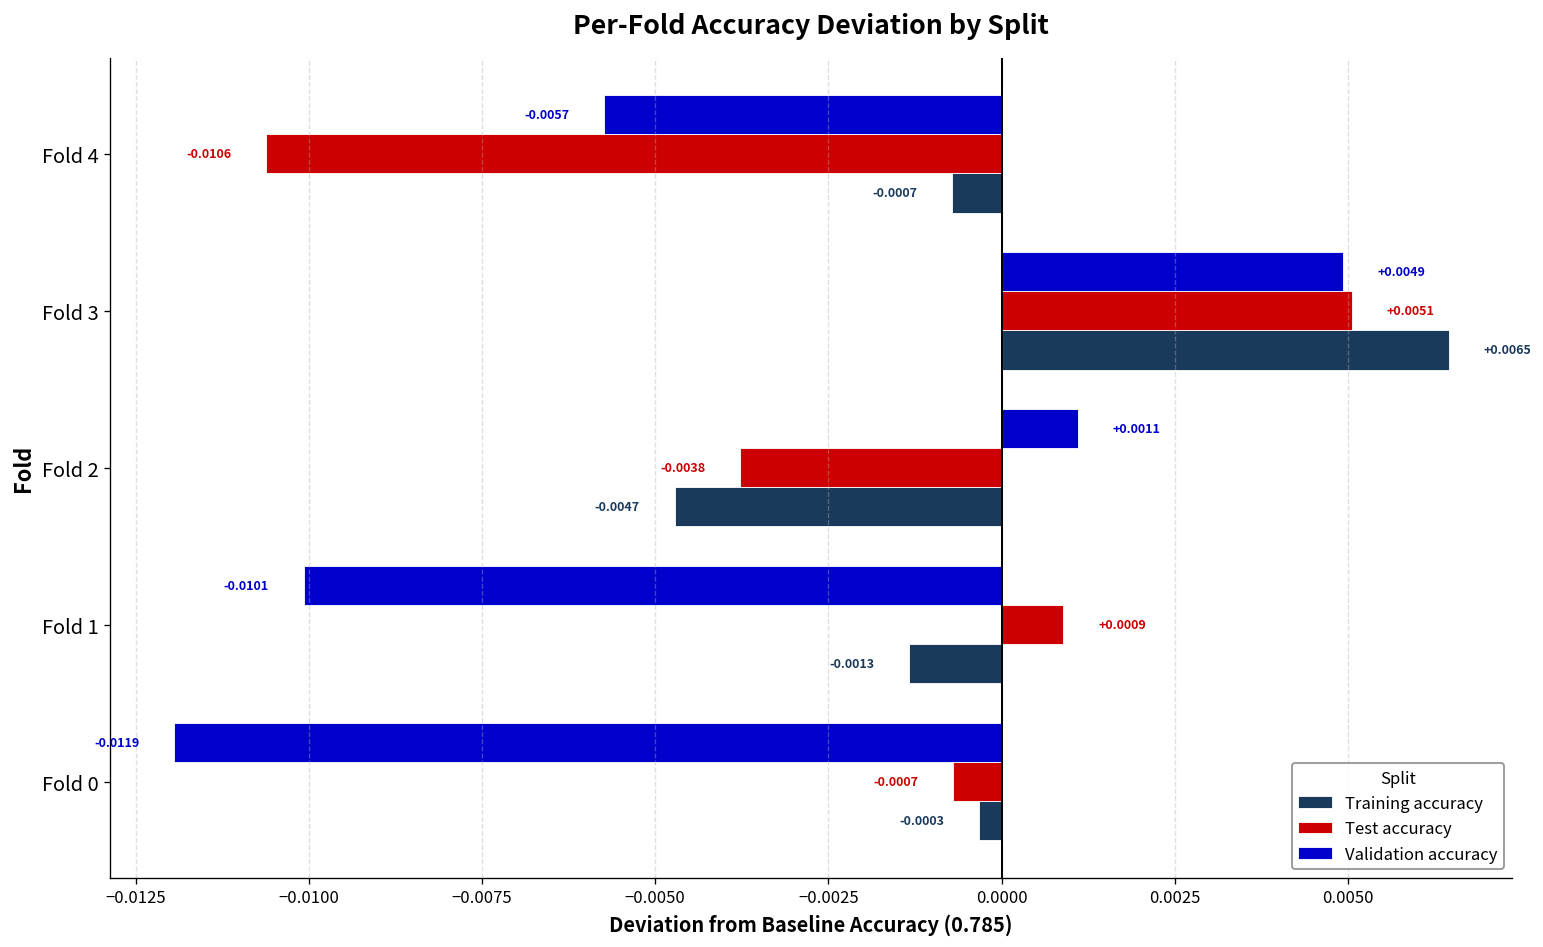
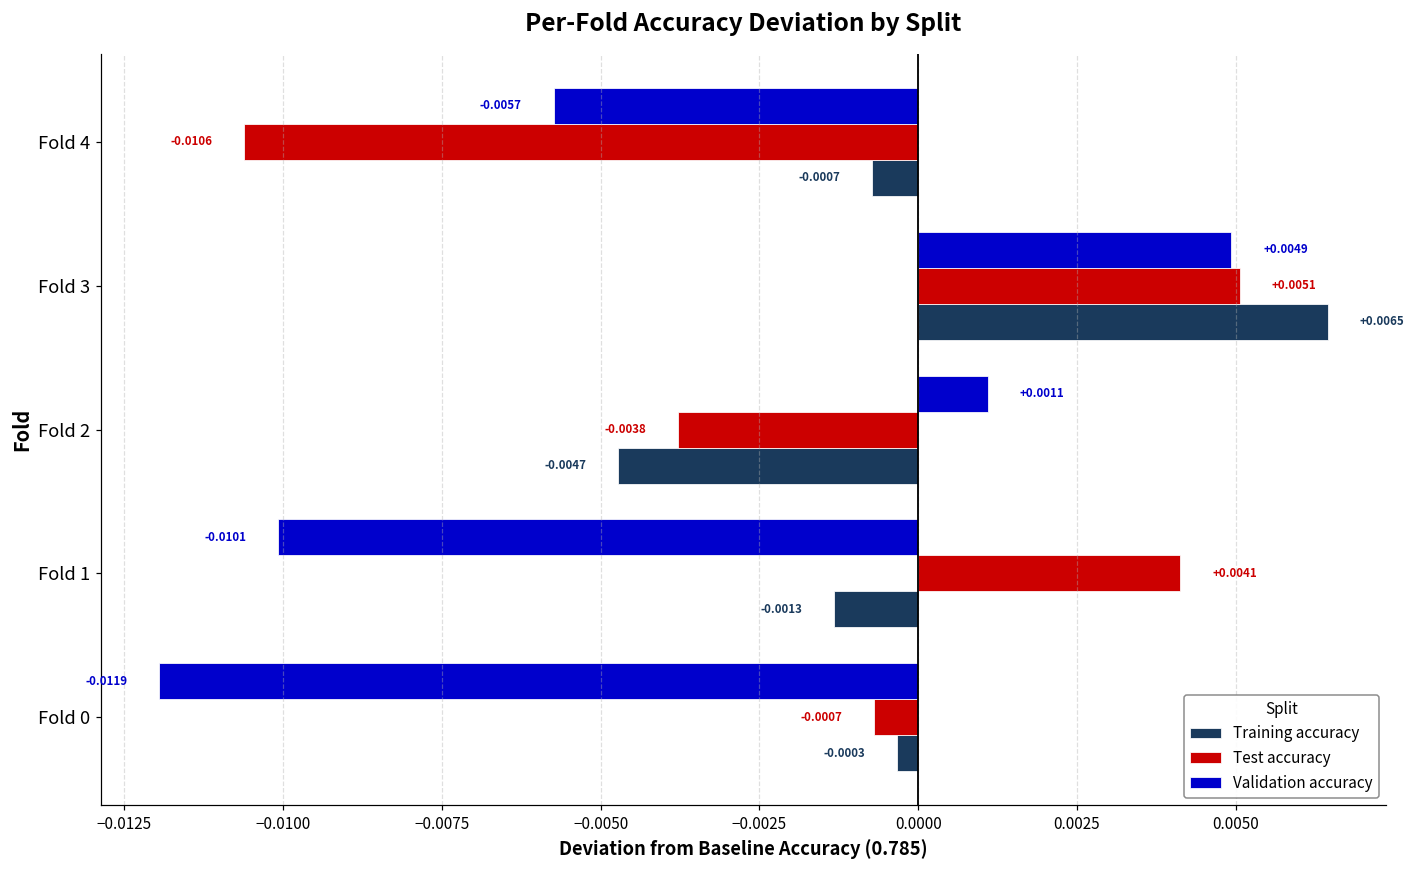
  {
    "Training accuracy": {
      "Fold 4": "-0.0007",
      "Fold 3": "0.0065",
      "Fold 2": "-0.0047",
      "Fold 1": "-0.0013",
      "Fold 0": "-0.0003"
    },
    "Test accuracy": {
-     "Fold 1": "+0.0009"
+     "Fold 1": "+0.0041"
    },
    "Validation accuracy": {
      "Fold 4": "-0.0057",
      "Fold 3": "0.0049",
      "Fold 2": "0.0011",
      "Fold 1": "-0.0101",
      "Fold 0": "-0.0119"
    }
  }
